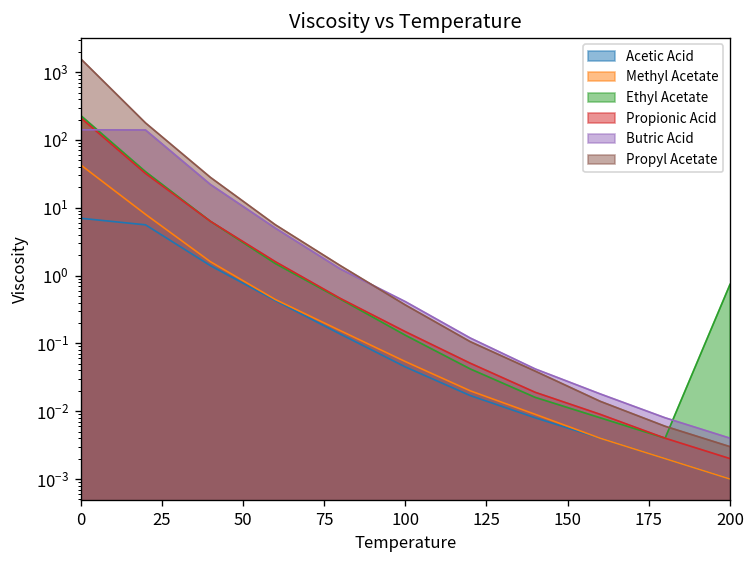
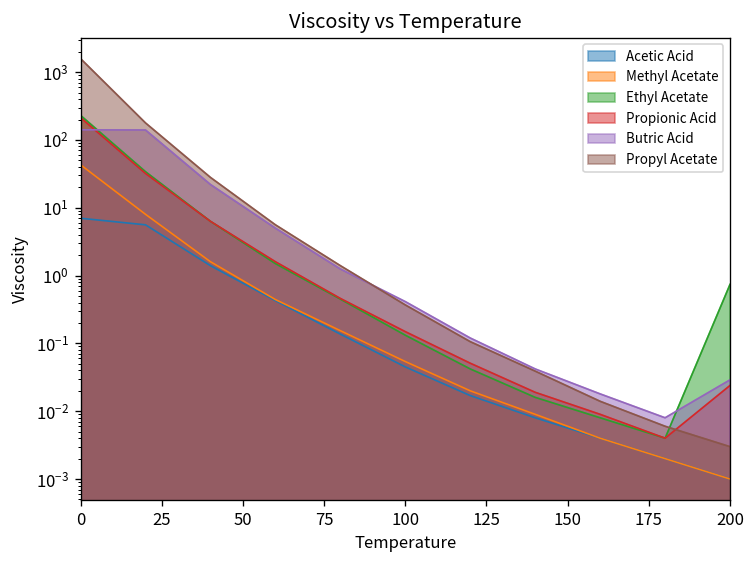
  {
    "Acetic Acid": {
      "0": 7,
      "100": 0.05
    },
    "Methyl Acetate": {
      "0": 40,
      "100": 0.05
    },
    "Ethyl Acetate": {
      "100": 0.13,
      "200": 0.7
    },
    "Propionic Acid": {
      "100": 0.15,
-     "200": 0.002
+     "200": 0.024
    },
    "Butric Acid": {
      "0": 140,
      "100": 0.4,
-     "200": 0.004
+     "200": 0.03
    },
    "Propyl Acetate": {
      "0": 1600,
      "100": 0.4,
      "200": 0.003
    }
  }
